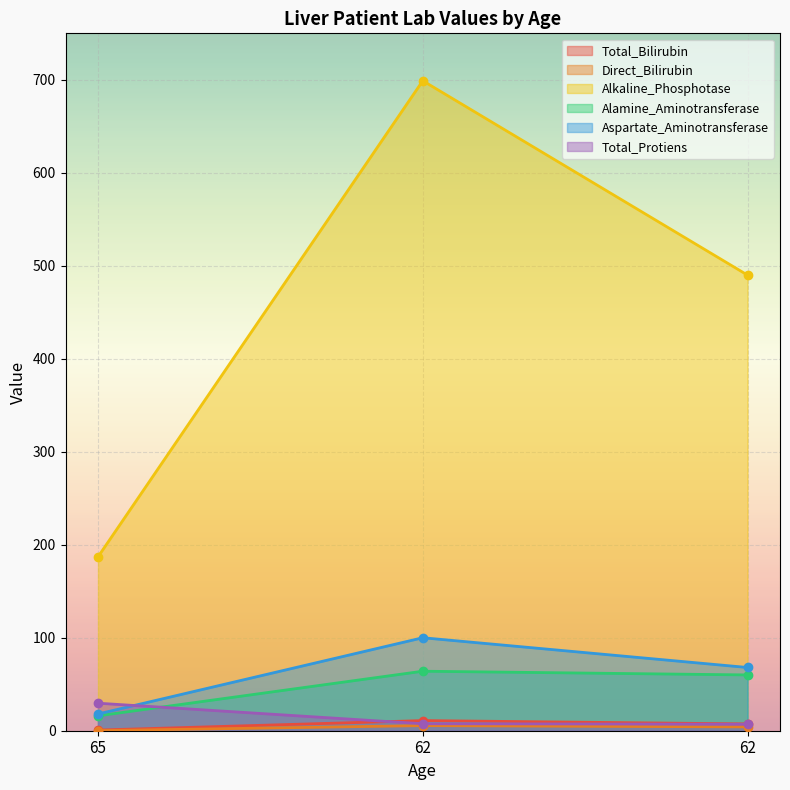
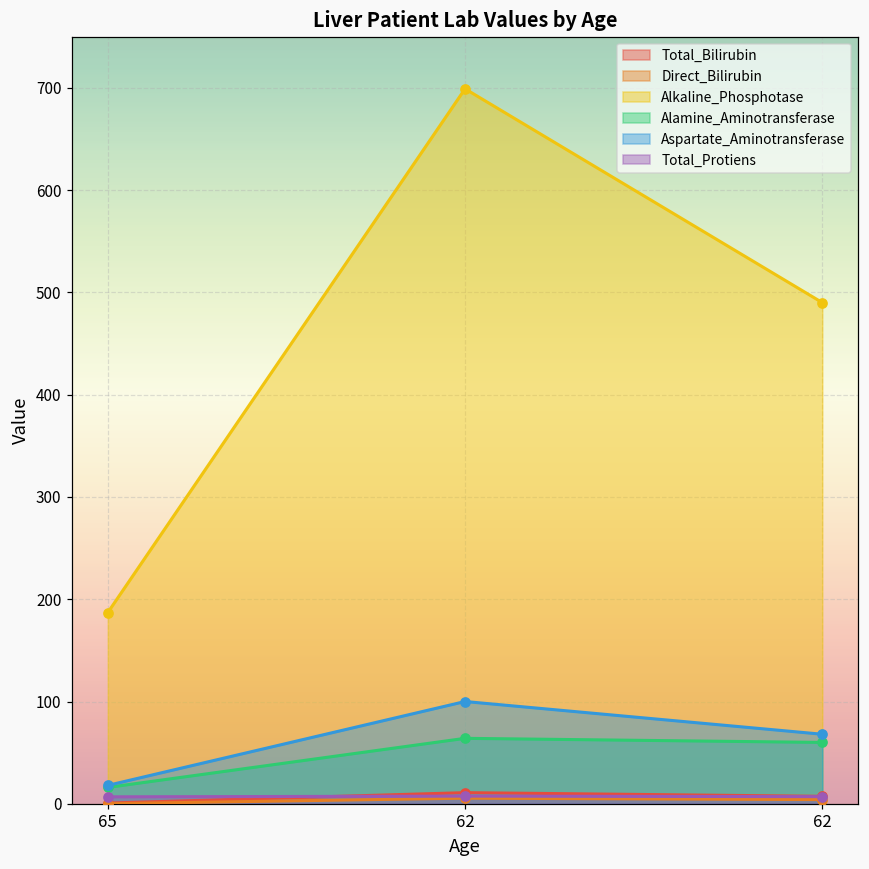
  {
    "Total_Protiens": {
-     "65": 30
+     "65": 10
    }
  }
